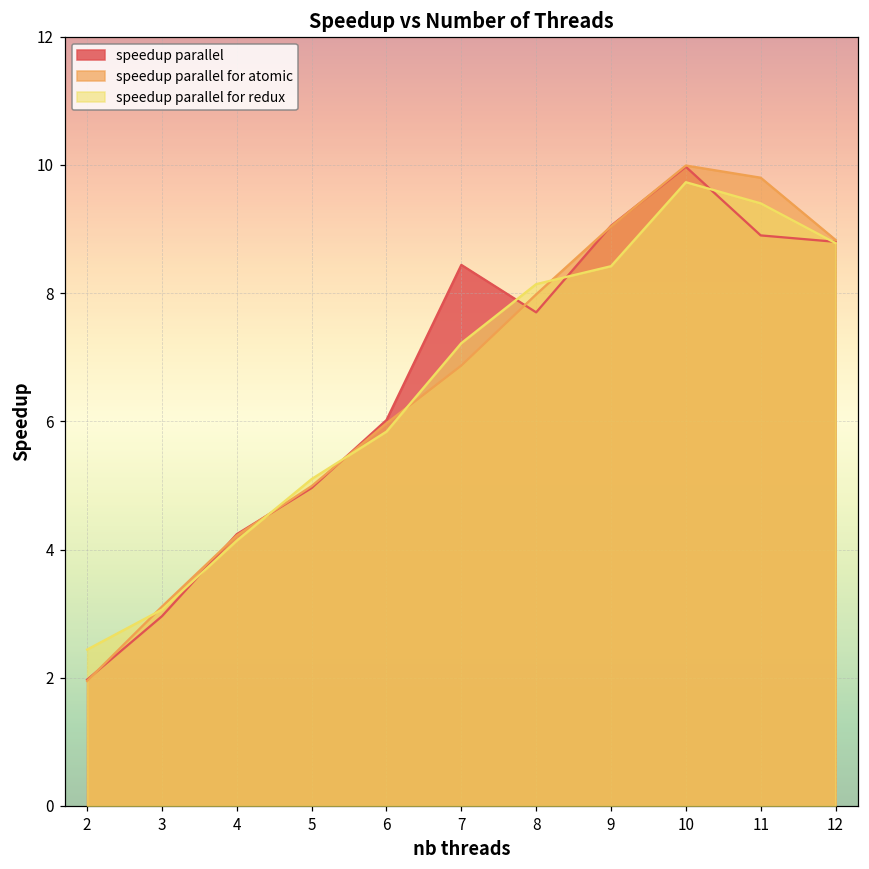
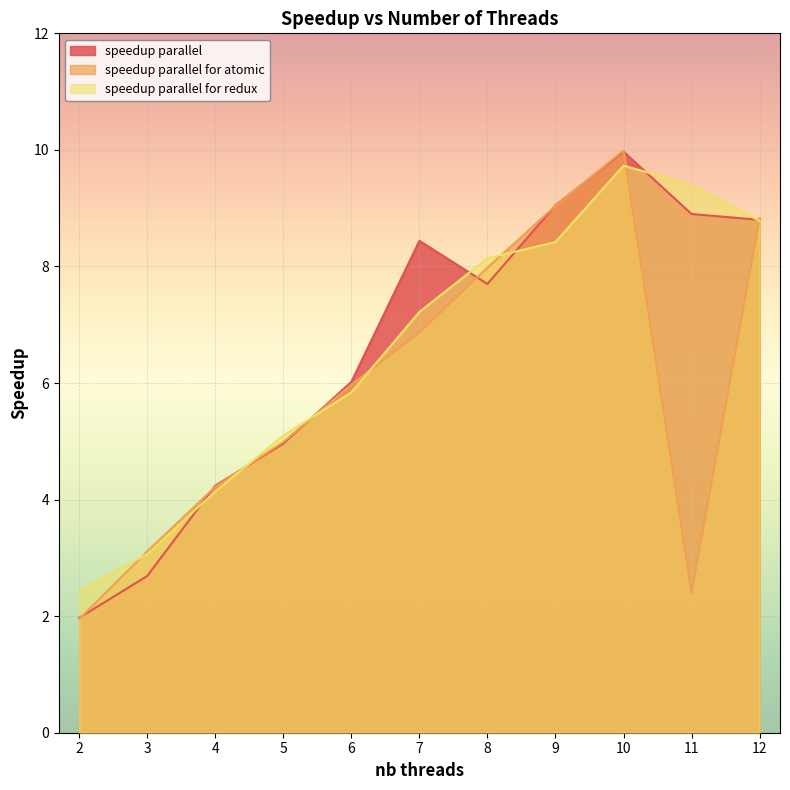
  {
    "speedup parallel": {
-     "3": 3.0,
+     "3": 2.7,
      "6": 6.0,
      "7": 8.4,
      "8": 7.7,
      "11": 8.9
    },
    "speedup parallel for atomic": {
      "3": 3.1,
      "6": 6.0,
      "7": 6.9,
      "8": 8.0,
-     "11": 9.8
+     "11": 2.4
    },
    "speedup parallel for redux": {
      "2": 2.4,
      "3": 3.1,
      "4": 4.1,
      "5": 5.1,
      "6": 5.8,
      "7": 7.2,
      "8": 8.1,
      "9": 8.4,
      "10": 9.7,
      "11": 9.4
    }
  }
